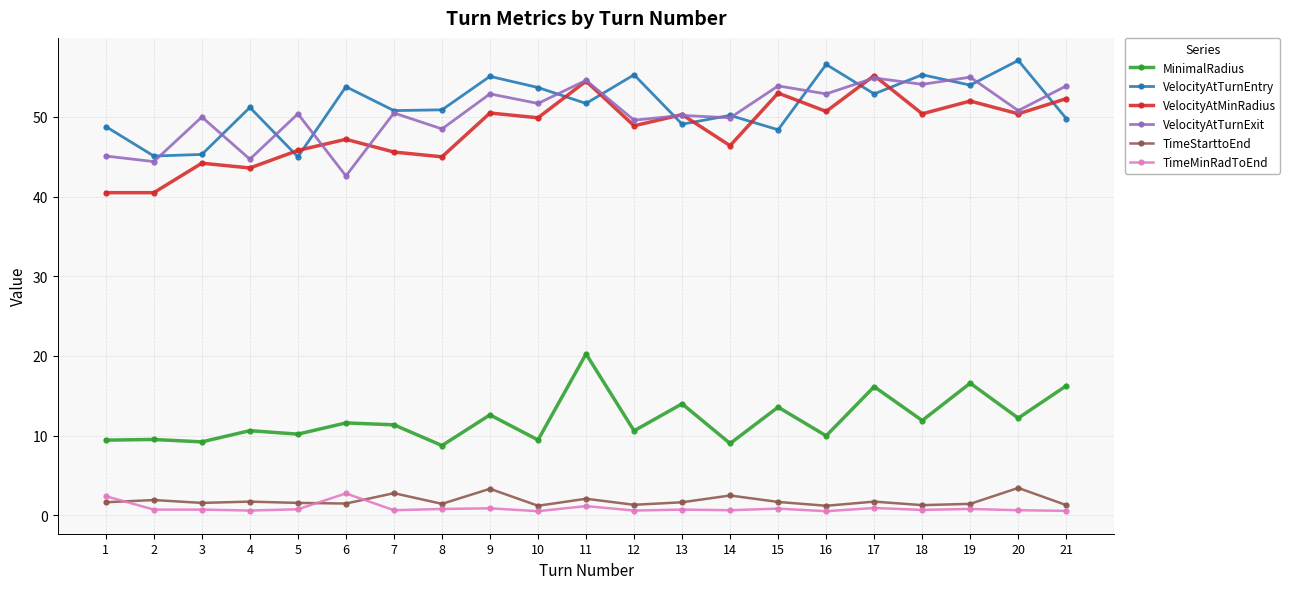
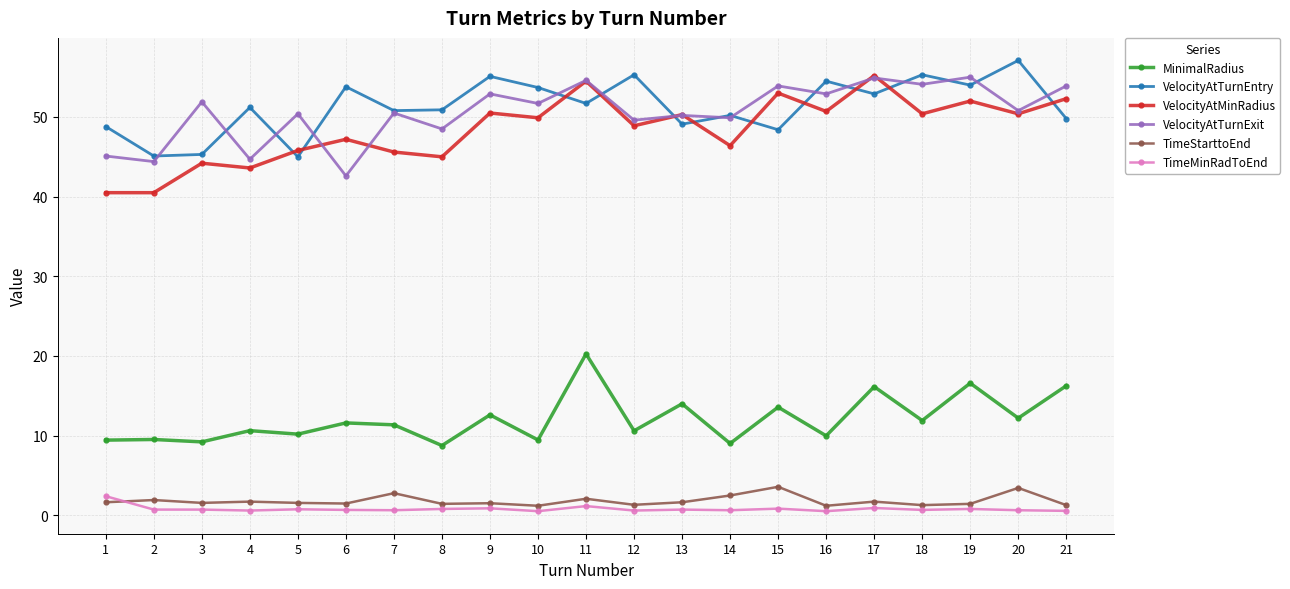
  {
    "MinimalRadius": {
      "1": 9,
      "2": 10,
      "3": 9,
      "4": 11,
      "5": 10,
      "6": 12,
      "7": 11,
      "8": 9,
      "9": 13,
      "10": 9,
      "11": 20,
      "12": 11,
      "13": 14,
      "14": 9,
      "15": 14,
      "16": 10,
      "17": 16,
      "18": 12,
      "19": 17,
      "20": 12,
      "21": 16
    },
    "VelocityAtTurnEntry": {
      "1": 49,
      "2": 45,
      "3": 45,
      "4": 51,
      "5": 45,
      "6": 54,
      "8": 51,
      "9": 55,
      "10": 54,
      "11": 52,
      "12": 55,
      "13": 49,
      "15": 48,
-     "16": 57,
+     "16": 55,
      "17": 53,
      "18": 55,
      "19": 54,
      "20": 57,
      "21": 50
    },
    "VelocityAtMinRadius": {
      "1": 41,
      "2": 41,
      "3": 44,
      "4": 44,
      "5": 46,
      "6": 47,
      "7": 46,
      "8": 45,
      "9": 51,
      "10": 50,
      "12": 49,
      "14": 46,
      "15": 53,
      "16": 51,
      "18": 50,
      "19": 52,
      "20": 50,
      "21": 52
    },
    "VelocityAtTurnExit": {
      "1": 45,
      "2": 44,
-     "3": 50,
+     "3": 52,
      "4": 45,
      "5": 50,
      "6": 43,
      "8": 49,
      "9": 53,
      "10": 52,
      "12": 50,
      "15": 54,
      "16": 53,
      "18": 54,
      "19": 55,
      "20": 51,
      "21": 54
    },
    "TimeStarttoEnd": {
      "1": 2,
      "2": 2,
      "3": 2,
      "4": 2,
      "5": 2,
      "6": 1,
      "7": 3,
      "8": 1,
-     "9": 3,
+     "9": 2,
      "10": 1,
      "11": 2,
      "12": 1,
      "13": 2,
      "14": 2,
-     "15": 2,
+     "15": 4,
      "16": 1,
      "17": 2,
      "18": 1,
      "19": 1,
      "20": 3,
      "21": 1
    },
    "TimeMinRadToEnd": {
      "1": 2,
      "2": 1,
      "3": 1,
      "4": 1,
      "5": 1,
-     "6": 3,
+     "6": 1,
      "7": 1,
      "8": 1,
      "9": 1,
      "10": 1,
      "11": 1,
      "12": 1,
      "13": 1,
      "14": 1,
      "15": 1,
      "16": 1,
      "17": 1,
      "18": 1,
      "19": 1,
      "20": 1,
      "21": 1
    }
  }
